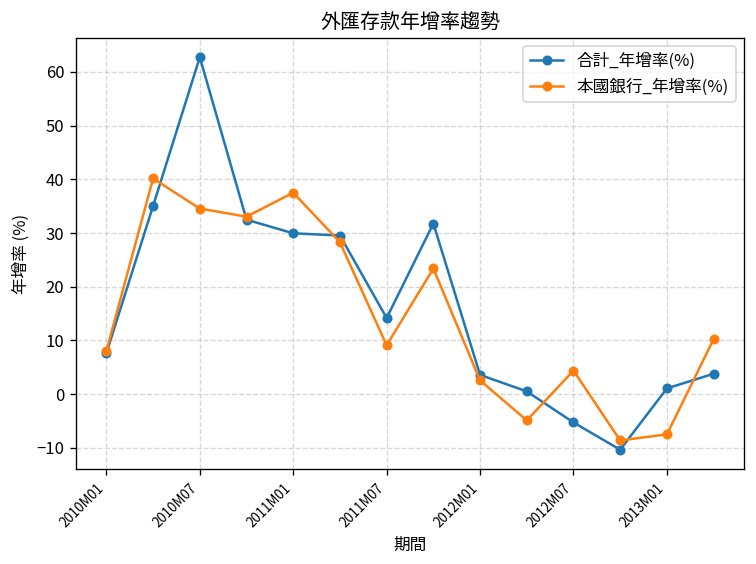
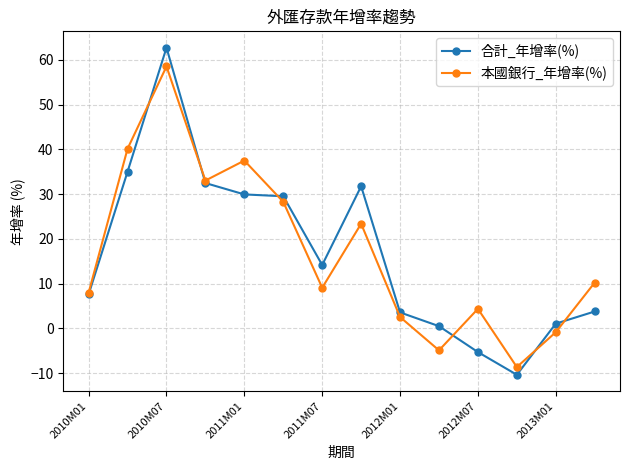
  {
    "合計_年增率(%)": {
      "2010M07": 63,
      "2011M01": 30,
      "2011M07": 14,
      "2012M01": 4,
      "2012M07": -5,
      "2013M01": 1
    },
    "本國銀行_年增率(%)": {
-     "2010M07": 35,
+     "2010M07": 59,
      "2011M01": 38,
      "2011M07": 9,
      "2012M01": 3,
      "2012M07": 4,
-     "2013M01": -7
+     "2013M01": -1
    }
  }
